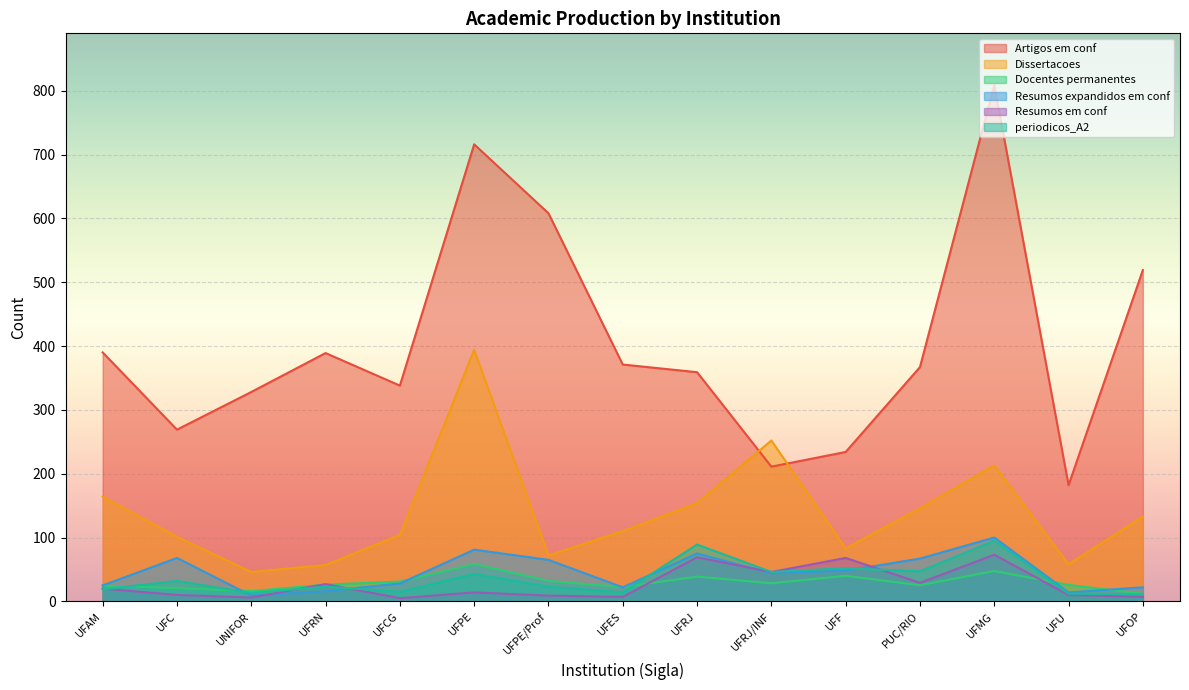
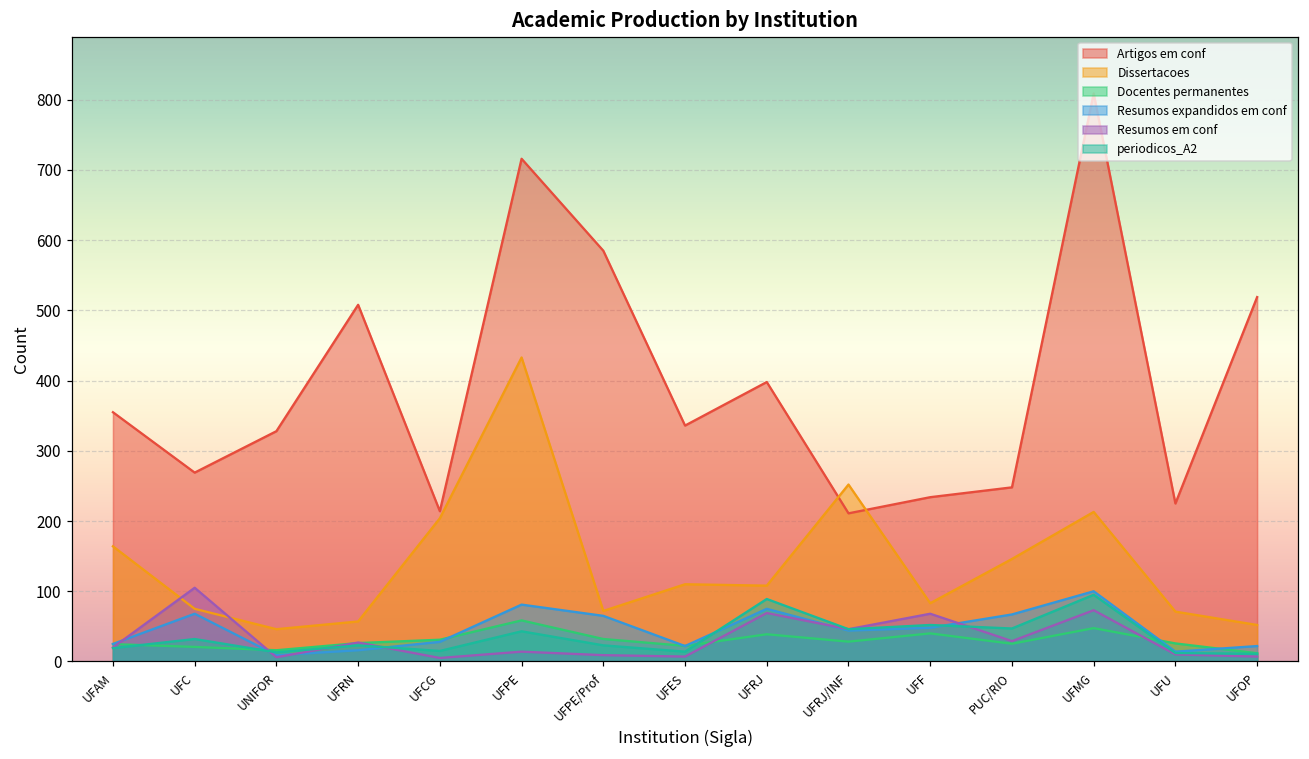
  {
    "Artigos em conf": {
-     "UFAM": 390,
+     "UFAM": 360,
      "UFC": 270,
      "UNIFOR": 330,
-     "UFRN": 390,
-     "UFCG": 340,
+     "UFRN": 510,
+     "UFCG": 210,
      "UFPE": 720,
-     "UFPE/Prof": 610,
-     "UFES": 370,
-     "UFRJ": 360,
+     "UFPE/Prof": 590,
+     "UFES": 340,
+     "UFRJ": 400,
      "UFRJ/INF": 210,
      "UFF": 230,
-     "PUC/RIO": 370,
-     "UFU": 180,
+     "PUC/RIO": 250,
+     "UFU": 230,
      "UFOP": 520
    },
    "Dissertacoes": {
      "UFAM": 160,
-     "UFC": 100,
+     "UFC": 80,
      "UNIFOR": 50,
      "UFRN": 60,
-     "UFCG": 100,
-     "UFPE": 390,
+     "UFCG": 200,
+     "UFPE": 430,
      "UFPE/Prof": 70,
      "UFES": 110,
-     "UFRJ": 150,
+     "UFRJ": 110,
      "UFRJ/INF": 250,
      "UFF": 80,
      "PUC/RIO": 150,
      "UFMG": 210,
-     "UFU": 60,
-     "UFOP": 130
+     "UFU": 70,
+     "UFOP": 50
    },
    "Resumos em conf": {
-     "UFC": 10,
+     "UFC": 110,
      "UFCG": 10,
      "UFPE": 10,
      "UFPE/Prof": 10,
      "UFES": 10,
      "UFRJ": 70,
      "UFF": 70,
      "UFMG": 70,
      "UFOP": 10
    }
  }
